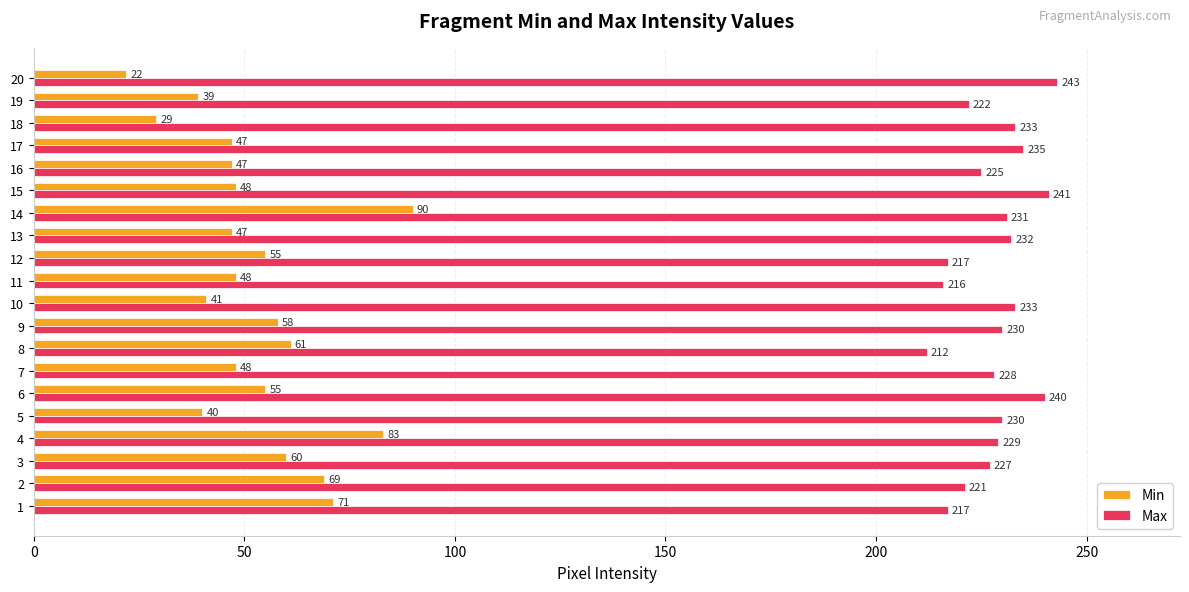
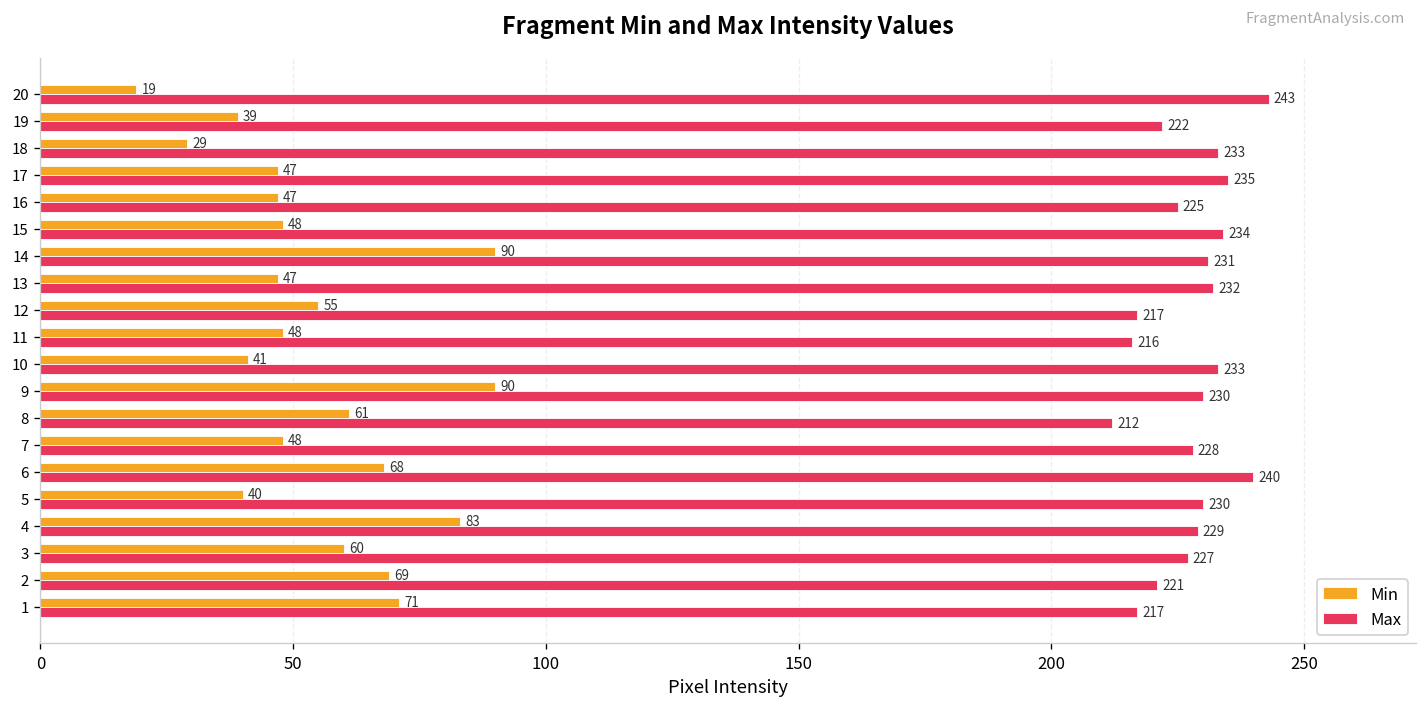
  {
    "Min": {
-     "20": 22,
+     "20": 19,
      "19": 39,
      "18": 29,
      "17": 47,
      "16": 47,
      "15": 48,
      "14": 90,
      "13": 47,
      "12": 55,
      "11": 48,
      "10": 41,
-     "9": 58,
+     "9": 90,
      "8": 61,
      "7": 48,
-     "6": 55,
+     "6": 68,
      "5": 40,
      "4": 83,
      "3": 60,
      "2": 69,
      "1": 71
    },
    "Max": {
      "20": 243,
      "19": 222,
      "18": 233,
      "17": 235,
      "16": 225,
-     "15": 241,
+     "15": 234,
      "14": 231,
      "13": 232,
      "12": 217,
      "11": 216,
      "10": 233,
      "9": 230,
      "8": 212,
      "7": 228,
      "6": 240,
      "5": 230,
      "4": 229,
      "3": 227,
      "2": 221,
      "1": 217
    }
  }
